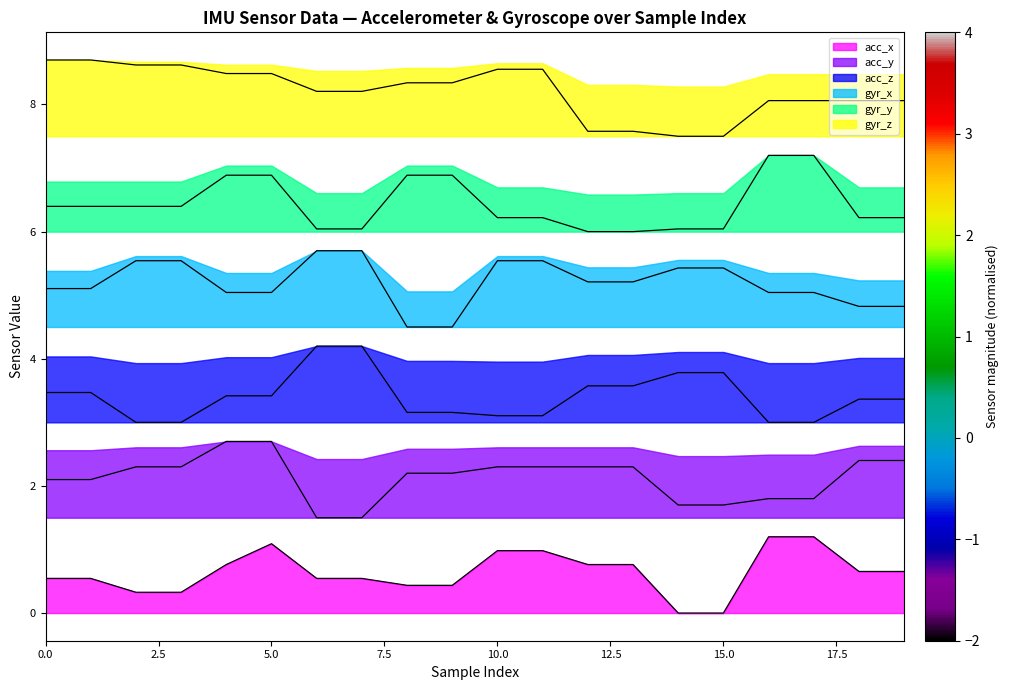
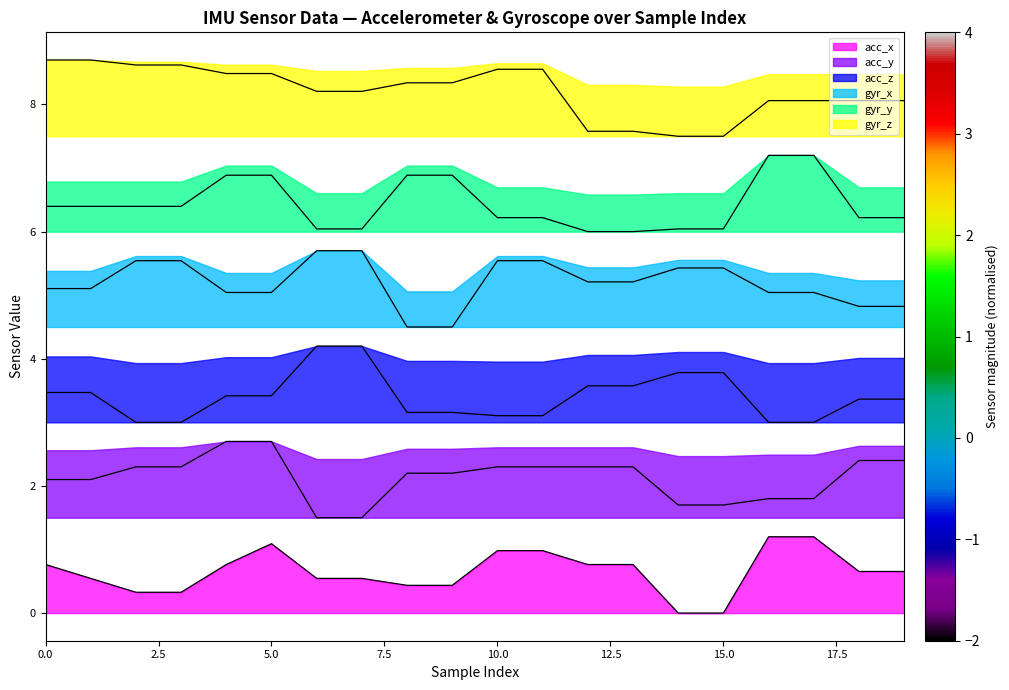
  {
    "acc_x": {
-     "0.0": 0.5,
+     "0.0": 0.8,
      "5.0": 1.1,
      "10.0": 1.0,
      "15.0": 0.0
    },
    "acc_y": {
      "0.0": 2.6,
      "10.0": 2.6,
      "15.0": 2.5
    },
    "acc_z": {
      "0.0": 4.0,
      "5.0": 4.0,
      "10.0": 4.0,
      "15.0": 4.1
    },
    "gyr_x": {
      "0.0": 5.4,
      "5.0": 5.3,
      "10.0": 5.6,
      "15.0": 5.6
    },
    "gyr_y": {
      "0.0": 6.8,
      "5.0": 7.0,
      "10.0": 6.7,
      "15.0": 6.6
    },
    "gyr_z": {
      "5.0": 8.6,
      "10.0": 8.6,
      "15.0": 8.3
    }
  }
